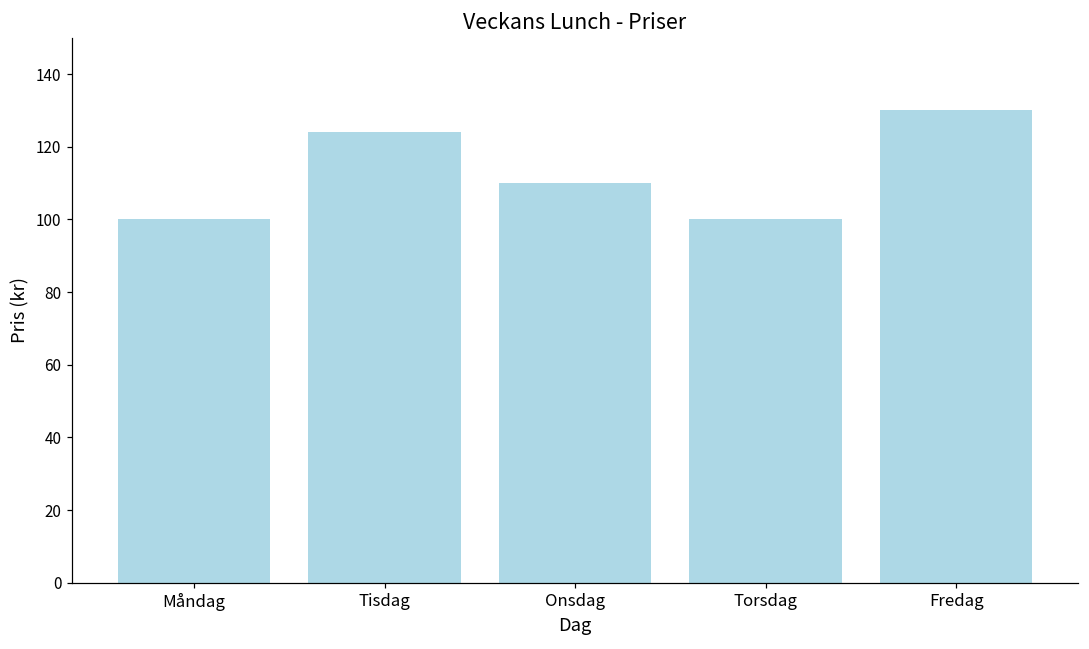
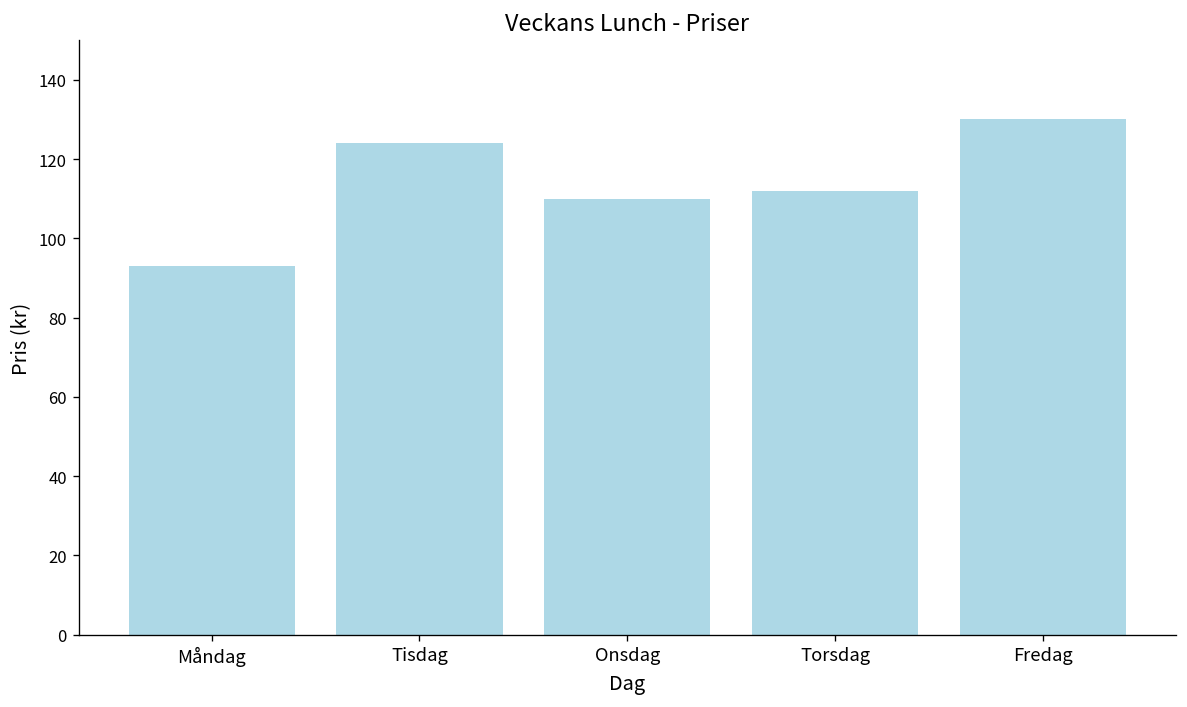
  {
-   "Måndag": 100,
+   "Måndag": 93,
    "Tisdag": 124,
    "Onsdag": 110,
-   "Torsdag": 100,
+   "Torsdag": 112,
    "Fredag": 130
  }
